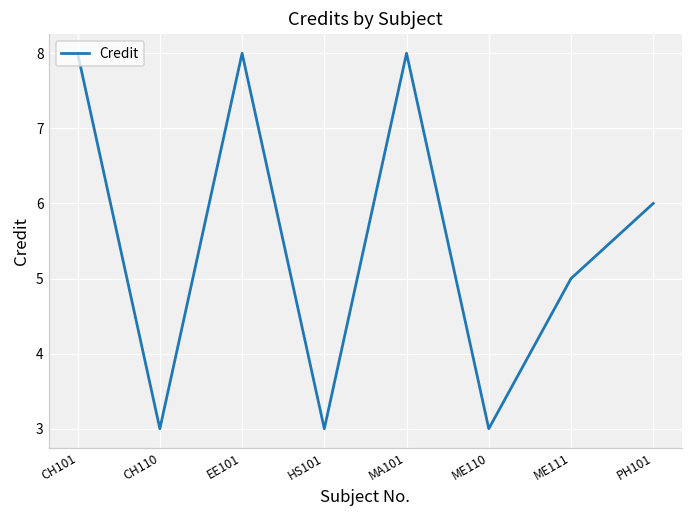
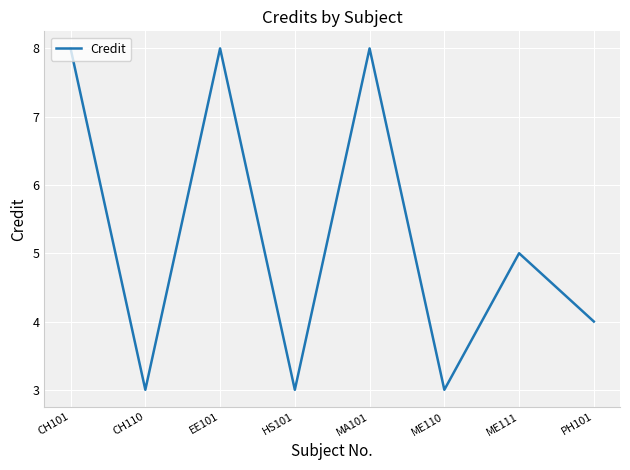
  {
    "CH110": 3,
    "EE101": 8,
    "HS101": 3,
    "MA101": 8,
    "ME110": 3,
    "ME111": 5,
-   "PH101": 6
+   "PH101": 4
  }
